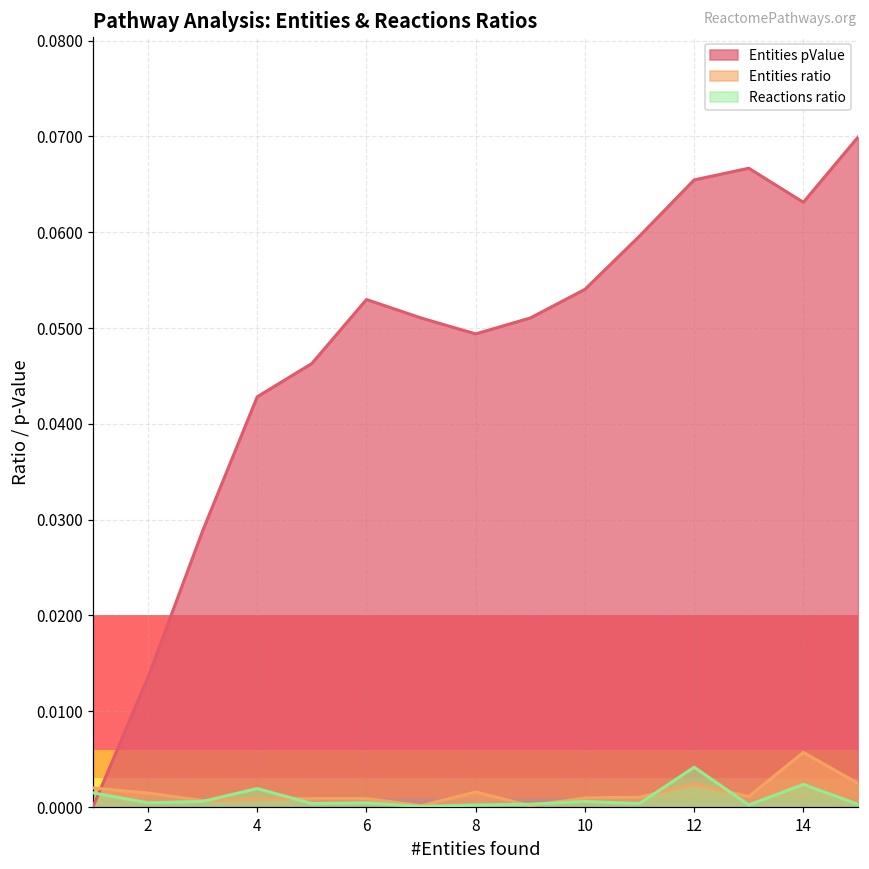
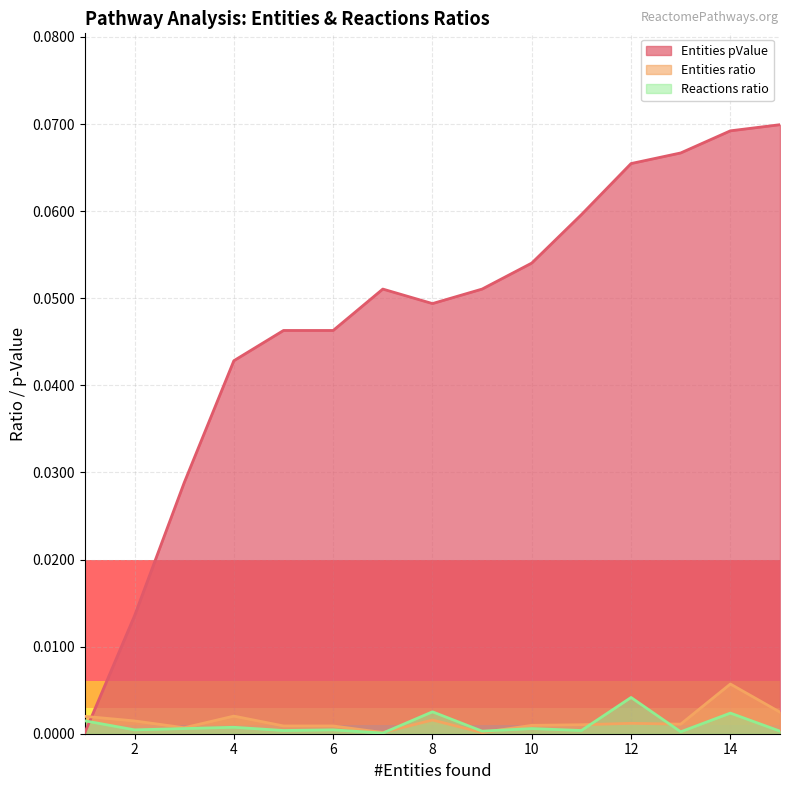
  {
    "Entities pValue": {
      "2": 0.014,
      "4": 0.043,
-     "6": 0.053,
+     "6": 0.046,
      "8": 0.049,
      "10": 0.054,
      "12": 0.065,
-     "14": 0.063
+     "14": 0.069
    },
    "Entities ratio": {
      "2": 0.001,
-     "4": 0.001,
+     "4": 0.002,
      "6": 0.001,
      "8": 0.002,
      "10": 0.001,
-     "12": 0.002,
+     "12": 0.001,
      "14": 0.006
    },
    "Reactions ratio": {
      "2": 0.000,
-     "4": 0.002,
+     "4": 0.001,
      "6": 0.000,
-     "8": 0.000,
+     "8": 0.003,
      "10": 0.001,
      "12": 0.004,
      "14": 0.002
    }
  }
